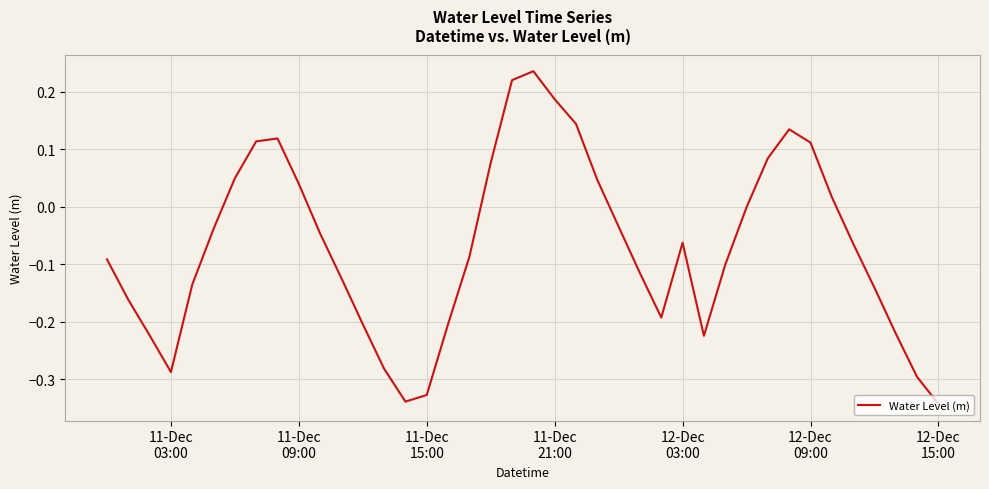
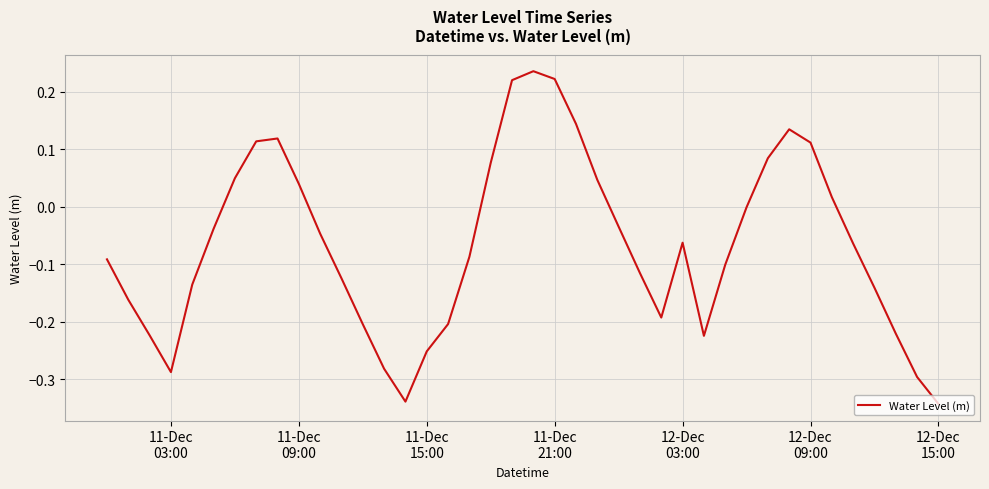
  {
    "11-Dec 03:00": -0.29,
    "11-Dec 09:00": 0.04,
-   "11-Dec 15:00": -0.33,
-   "11-Dec 21:00": 0.19,
+   "11-Dec 15:00": -0.25,
+   "11-Dec 21:00": 0.22,
    "12-Dec 03:00": -0.06,
    "12-Dec 09:00": 0.11
  }
